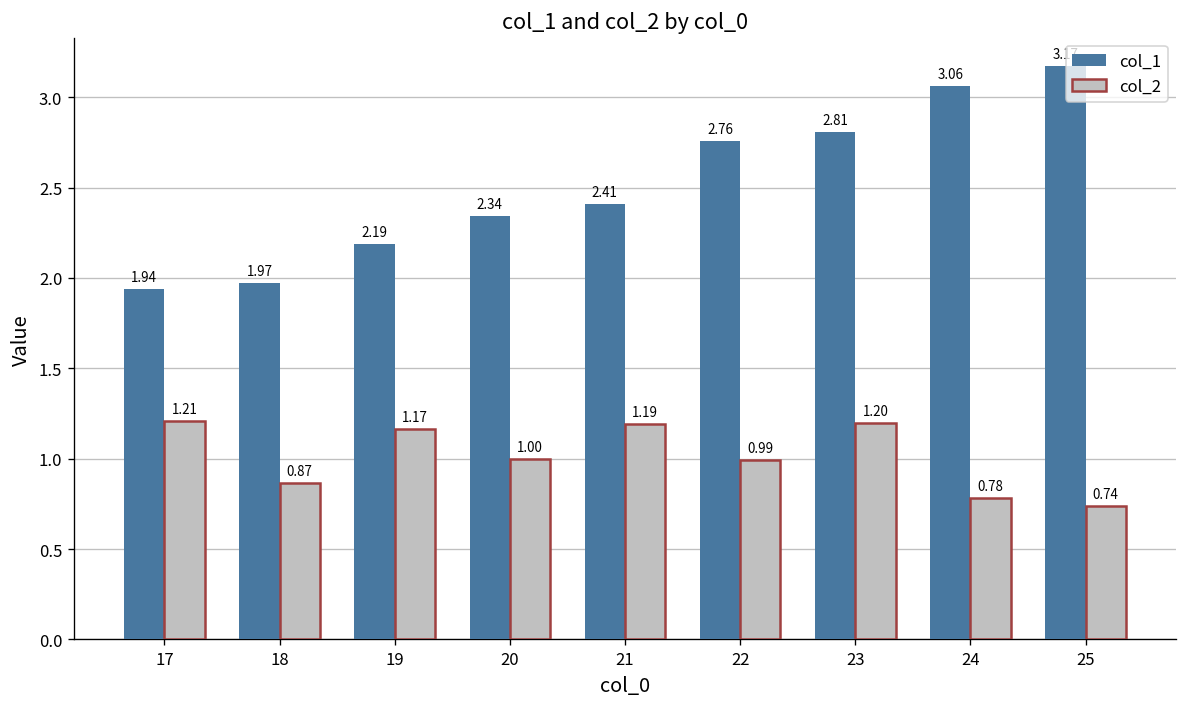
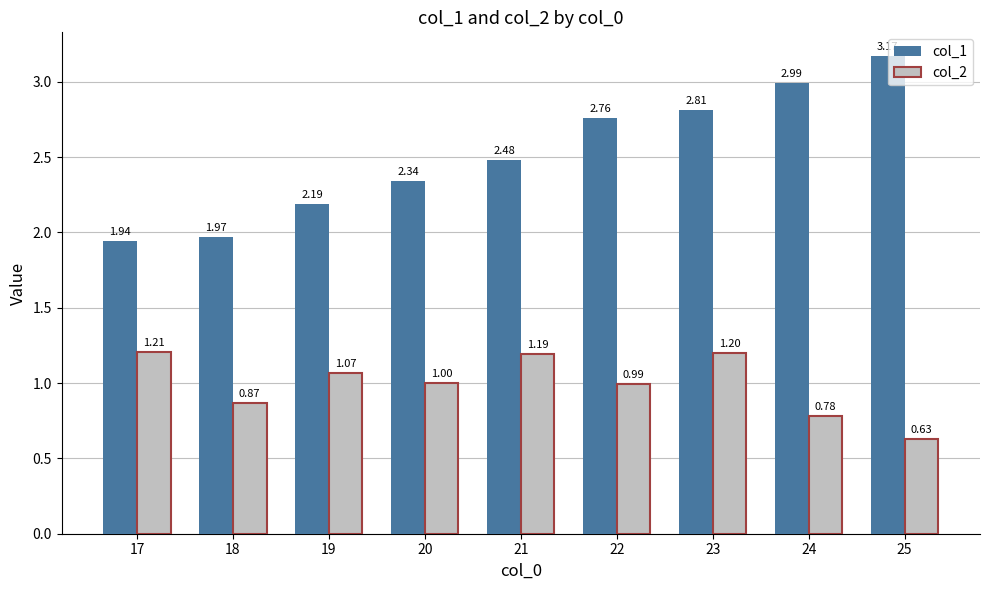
  {
    "col_1": {
      "17": 1.94,
      "18": 1.97,
      "19": 2.19,
      "20": 2.34,
-     "21": 2.41,
+     "21": 2.48,
      "22": 2.76,
      "23": 2.81,
-     "24": 3.06
+     "24": 2.99
    },
    "col_2": {
      "17": 1.21,
      "18": 0.87,
-     "19": 1.17,
+     "19": 1.07,
      "20": 1.00,
      "21": 1.19,
      "22": 0.99,
      "23": 1.20,
      "24": 0.78,
-     "25": 0.74
+     "25": 0.63
    }
  }
